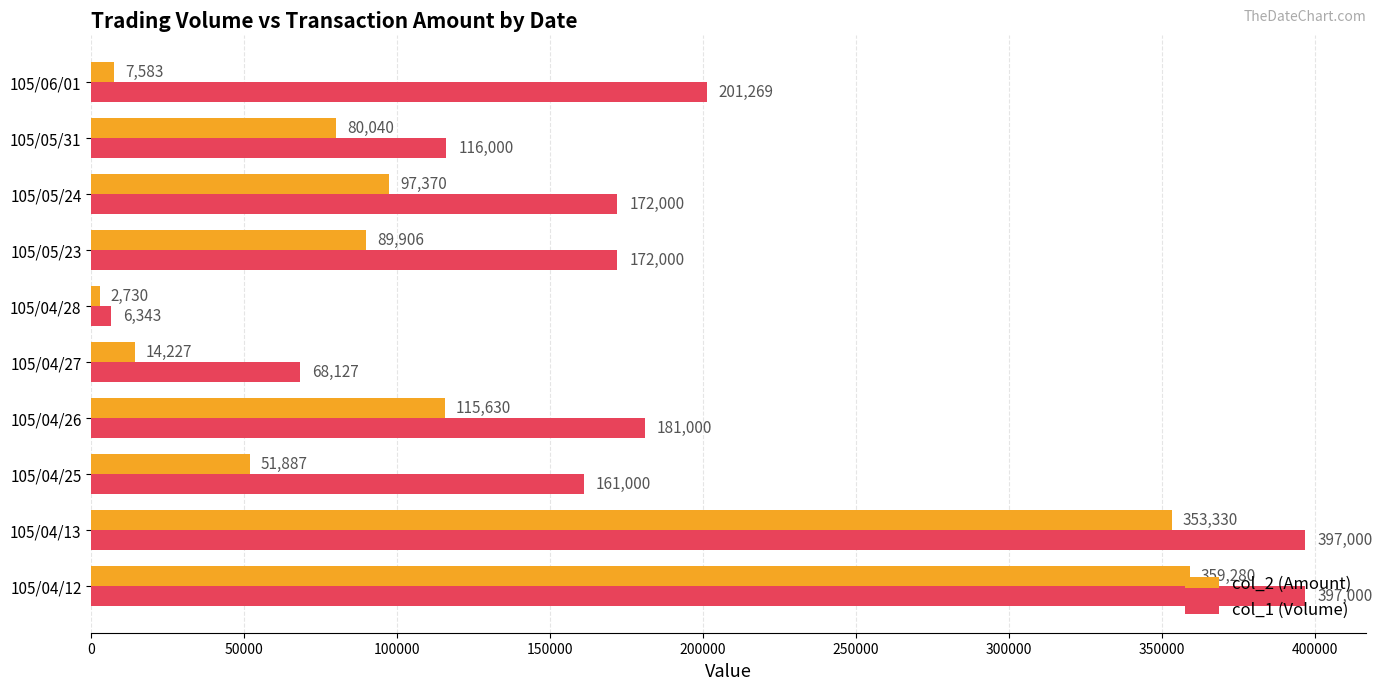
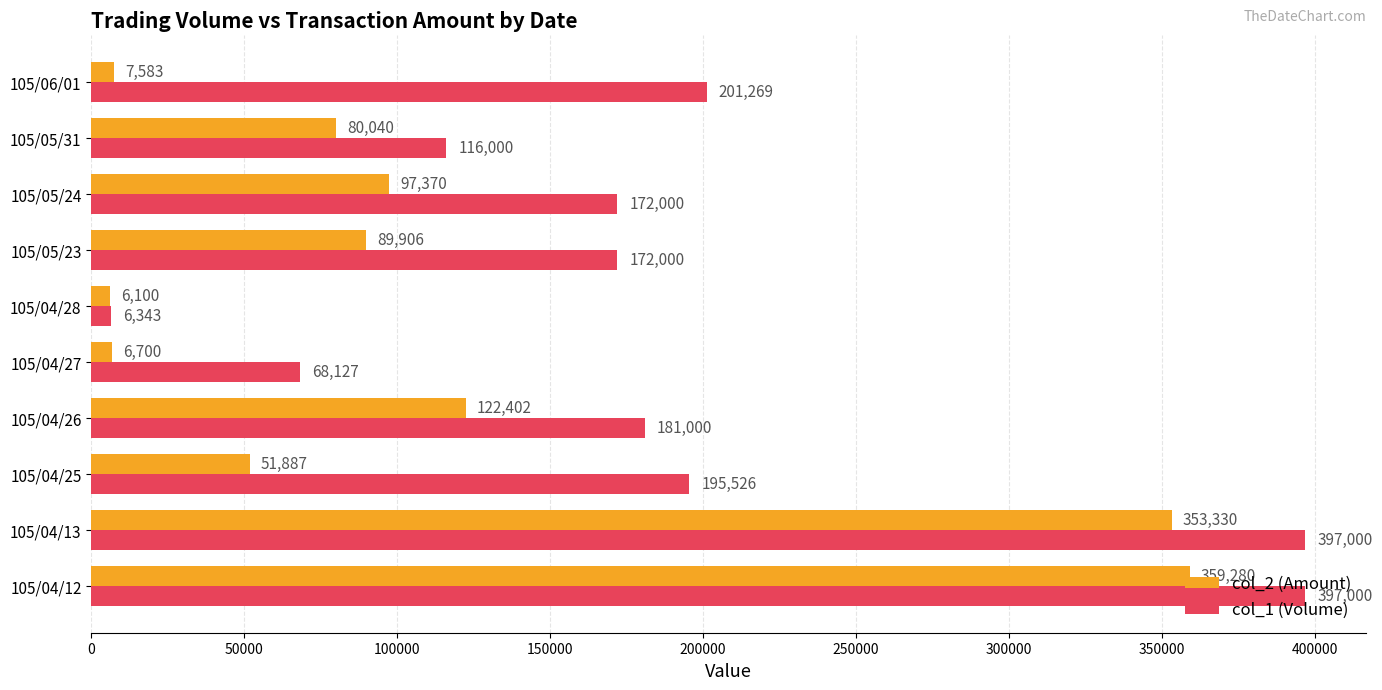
  {
    "col_2 (Amount)": {
      "105/06/01": "7,583",
      "105/05/31": "80,040",
      "105/05/24": "97,370",
      "105/05/23": "89,906",
-     "105/04/28": "2,730",
-     "105/04/27": "14,227",
-     "105/04/26": "115,630",
+     "105/04/28": "6,100",
+     "105/04/27": "6,700",
+     "105/04/26": "122,402",
      "105/04/25": "51,887",
      "105/04/13": "353,330",
      "105/04/12": "359,280"
    },
    "col_1 (Volume)": {
      "105/06/01": "201,269",
      "105/05/31": "116,000",
      "105/05/24": "172,000",
      "105/05/23": "172,000",
      "105/04/28": "6,343",
      "105/04/27": "68,127",
      "105/04/26": "181,000",
-     "105/04/25": "161,000",
+     "105/04/25": "195,526",
      "105/04/13": "397,000",
      "105/04/12": "397,000"
    }
  }
